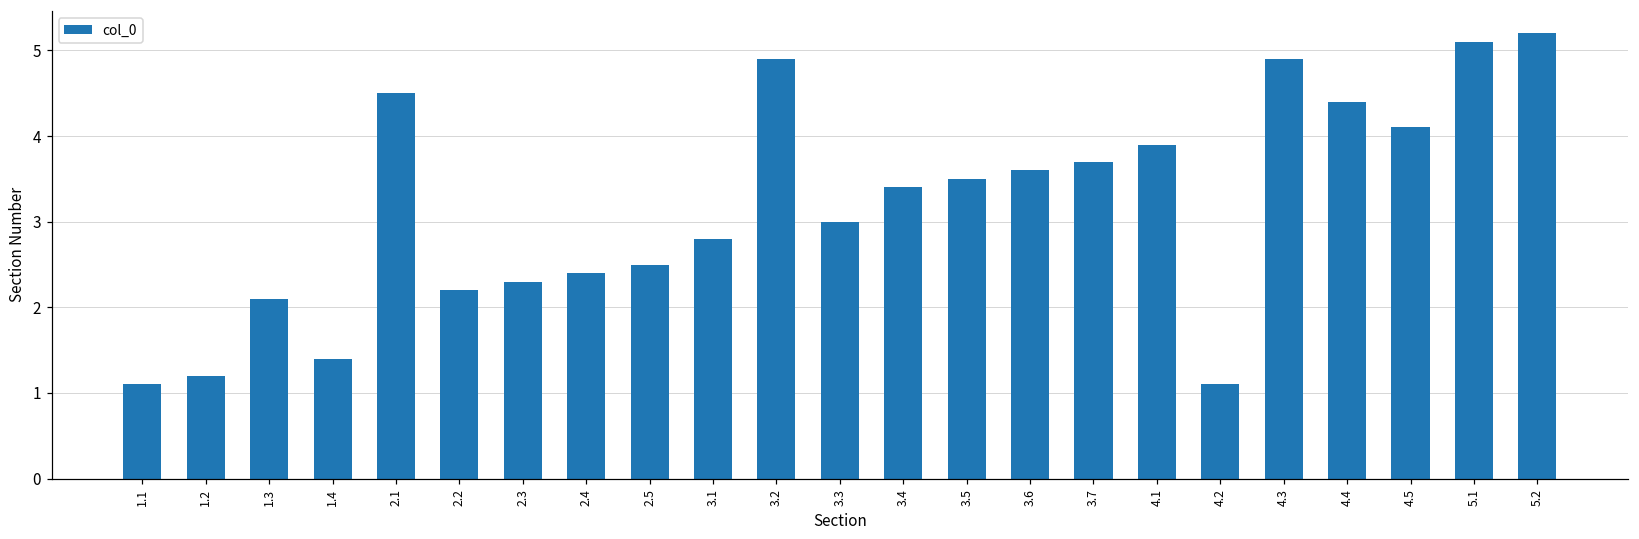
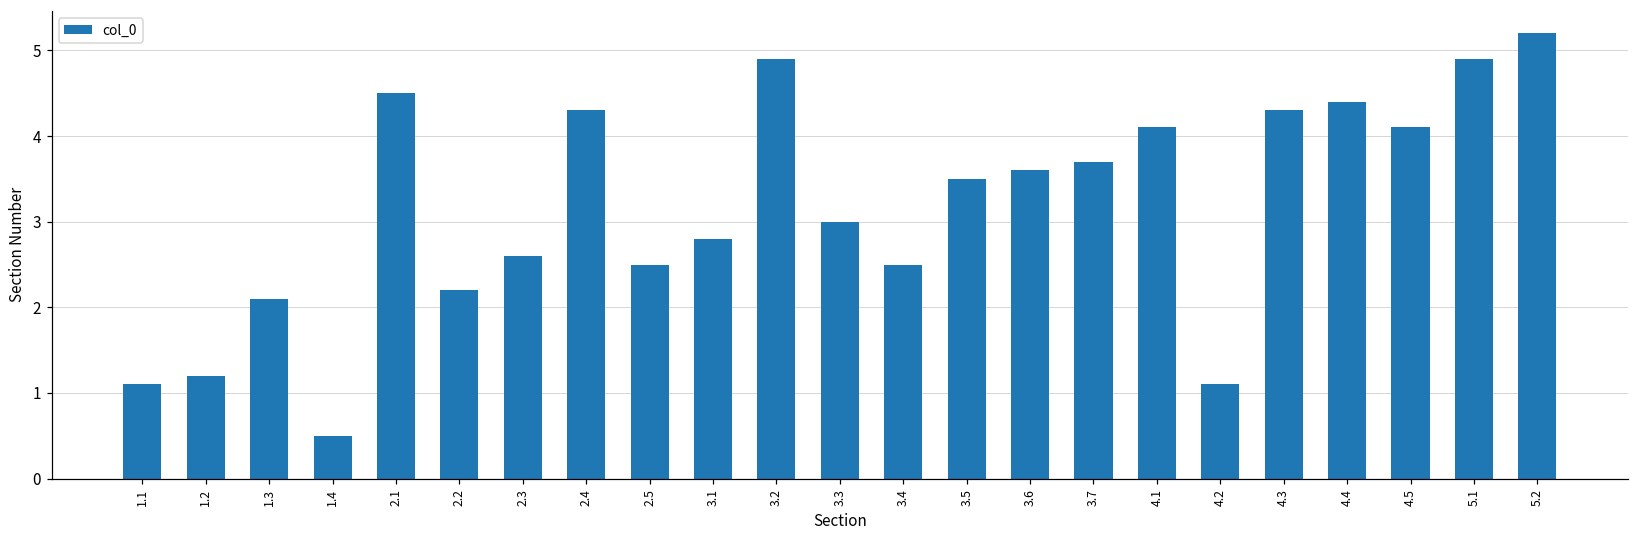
  {
    "1.1": 1.1,
    "1.2": 1.2,
    "1.3": 2.1,
-   "1.4": 1.4,
+   "1.4": 0.5,
    "2.1": 4.5,
    "2.2": 2.2,
-   "2.3": 2.3,
-   "2.4": 2.4,
+   "2.3": 2.6,
+   "2.4": 4.3,
    "2.5": 2.5,
    "3.1": 2.8,
    "3.2": 4.9,
    "3.3": 3.0,
-   "3.4": 3.4,
+   "3.4": 2.5,
    "3.5": 3.5,
    "3.6": 3.6,
    "3.7": 3.7,
-   "4.1": 3.9,
+   "4.1": 4.1,
    "4.2": 1.1,
-   "4.3": 4.9,
+   "4.3": 4.3,
    "4.4": 4.4,
    "4.5": 4.1,
-   "5.1": 5.1,
+   "5.1": 4.9,
    "5.2": 5.2
  }
